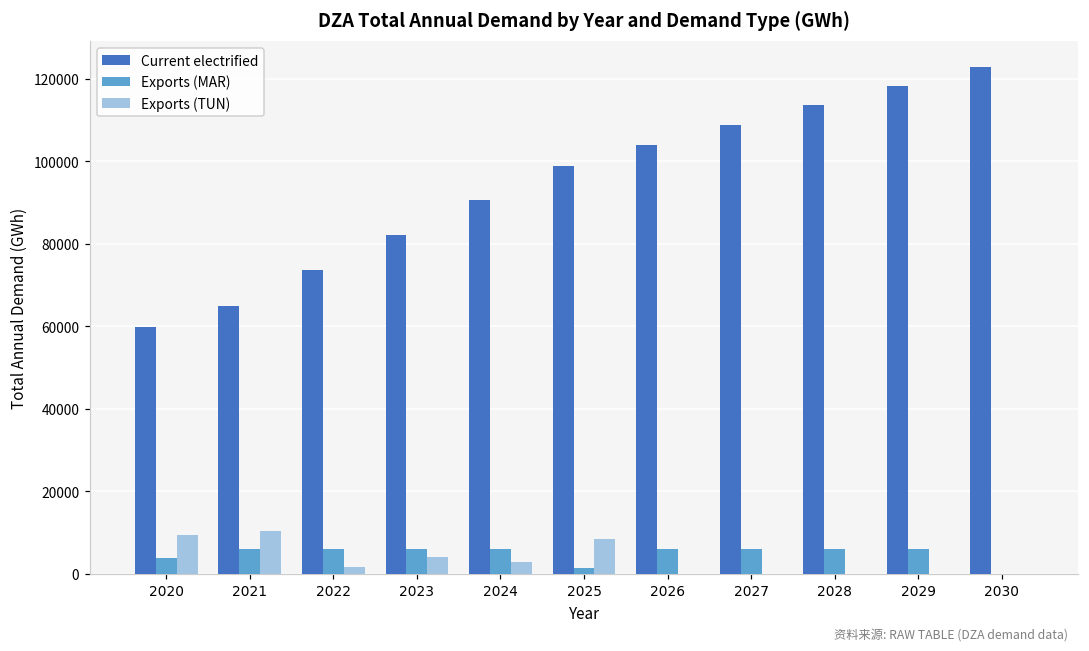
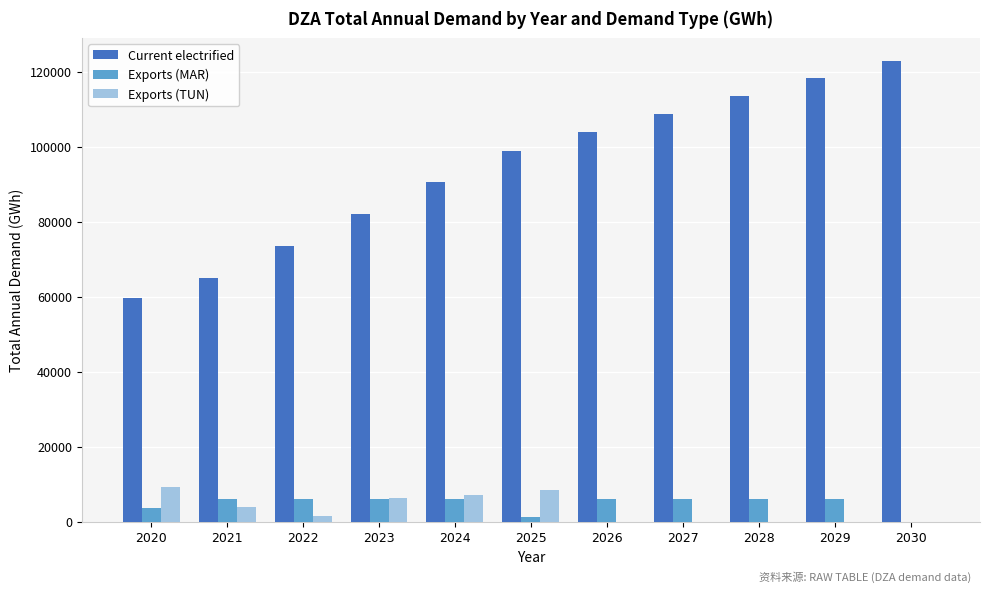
  {
    "Exports (TUN)": {
      "2020": 9000,
-     "2021": 10000,
+     "2021": 4000,
      "2022": 2000,
-     "2023": 4000,
-     "2024": 3000,
+     "2023": 6000,
+     "2024": 7000,
      "2025": 9000,
      "2026": 0,
      "2027": 0,
      "2028": 0,
      "2029": 0,
      "2030": 0
    }
  }
